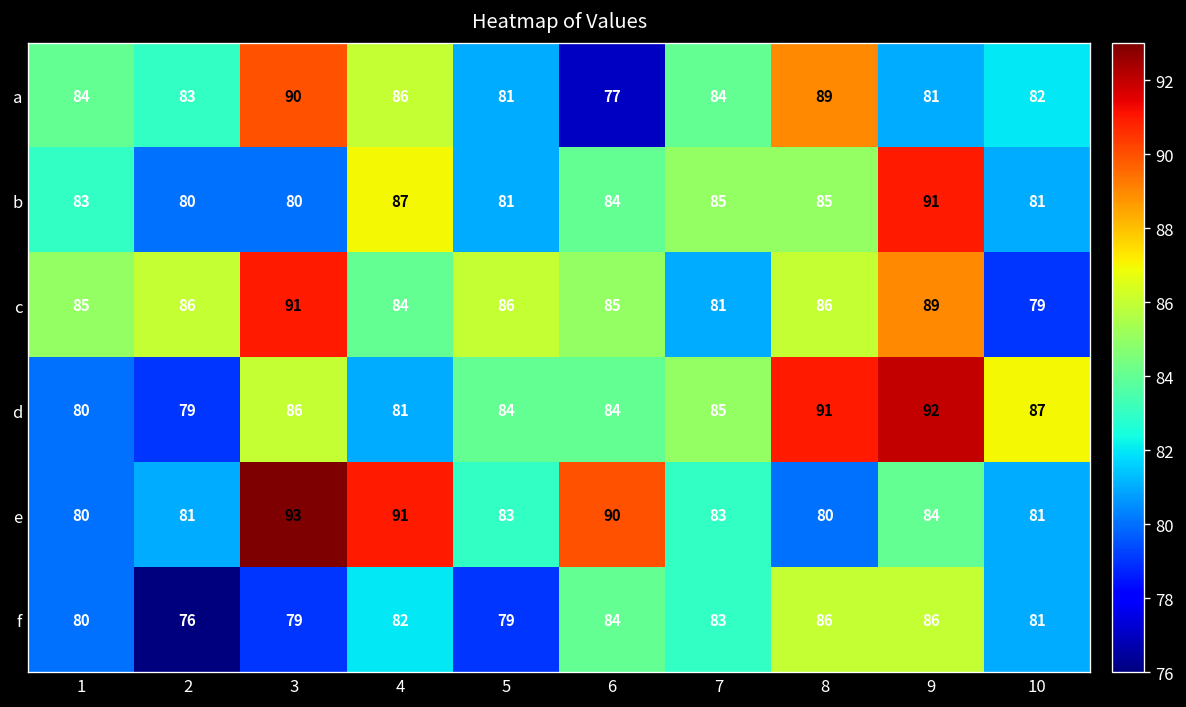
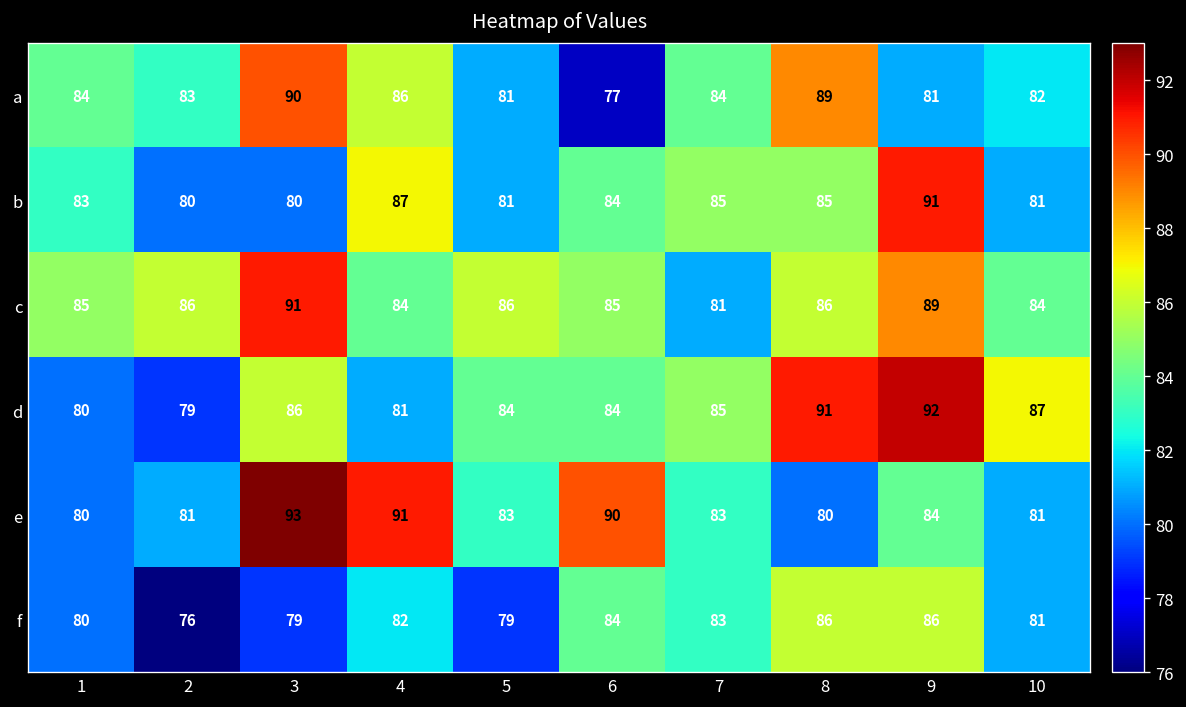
  {
    "a": {
      "1": 84,
      "2": 83,
      "3": 90,
      "4": 86,
      "5": 81,
      "6": 77,
      "7": 84,
      "8": 89,
      "9": 81,
      "10": 82
    },
    "b": {
      "1": 83,
      "2": 80,
      "3": 80,
      "4": 87,
      "5": 81,
      "6": 84,
      "7": 85,
      "8": 85,
      "9": 91,
      "10": 81
    },
    "c": {
      "1": 85,
      "2": 86,
      "3": 91,
      "4": 84,
      "5": 86,
      "6": 85,
      "7": 81,
      "8": 86,
      "9": 89,
-     "10": 79
+     "10": 84
    },
    "d": {
      "1": 80,
      "2": 79,
      "3": 86,
      "4": 81,
      "5": 84,
      "6": 84,
      "7": 85,
      "8": 91,
      "9": 92,
      "10": 87
    },
    "e": {
      "1": 80,
      "2": 81,
      "3": 93,
      "4": 91,
      "5": 83,
      "6": 90,
      "7": 83,
      "8": 80,
      "9": 84,
      "10": 81
    },
    "f": {
      "1": 80,
      "2": 76,
      "3": 79,
      "4": 82,
      "5": 79,
      "6": 84,
      "7": 83,
      "8": 86,
      "9": 86,
      "10": 81
    }
  }
